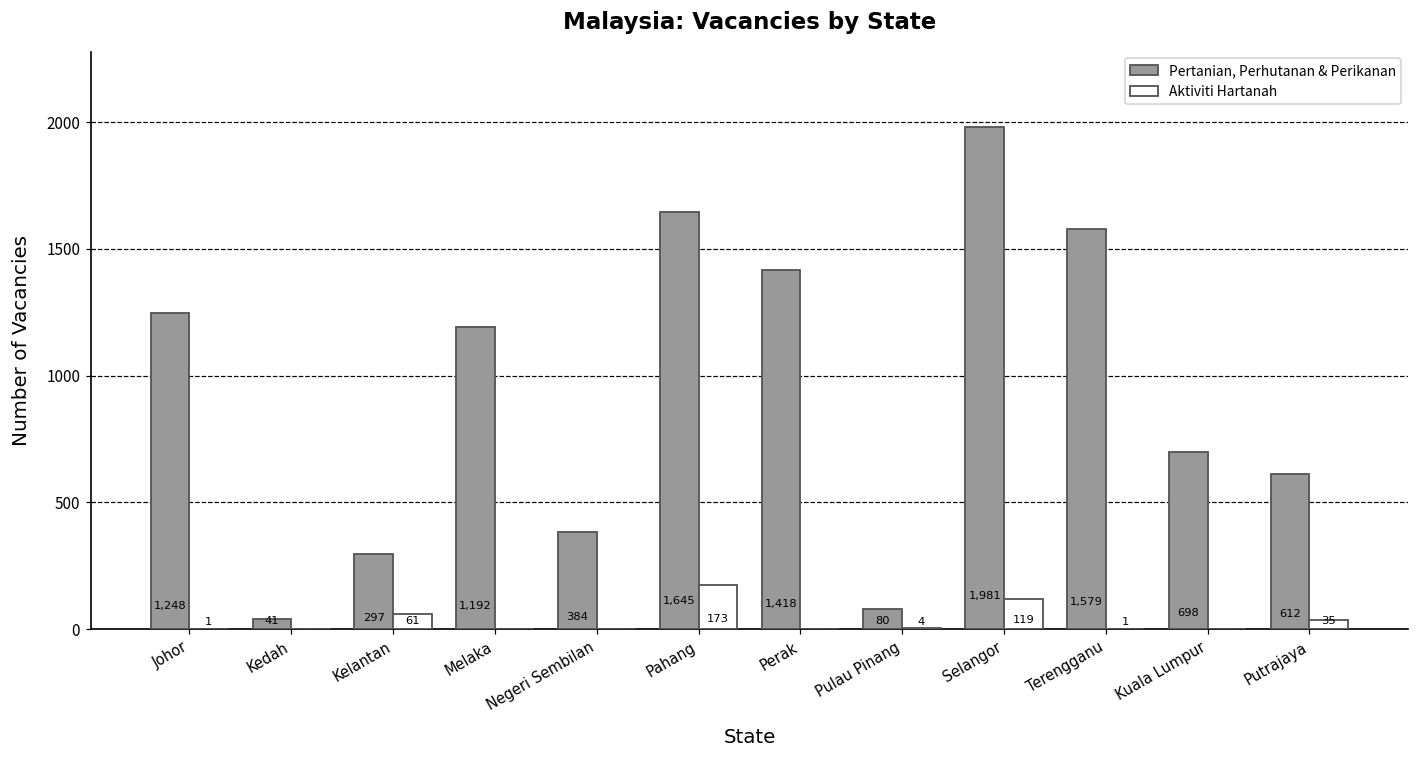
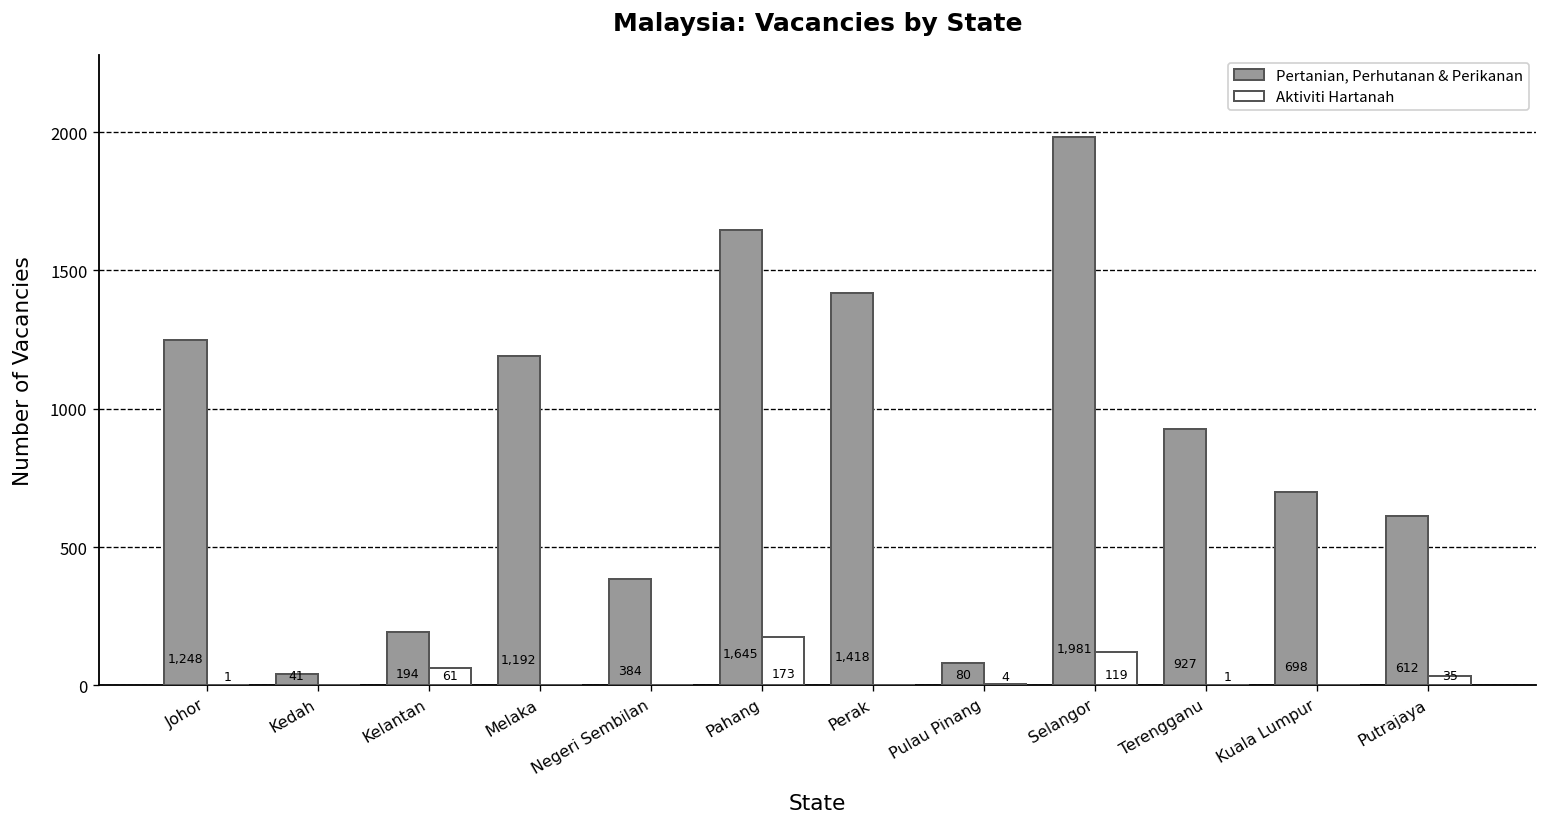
  {
    "Pertanian, Perhutanan & Perikanan": {
      "Johor": "1,248",
      "Kedah": "41",
-     "Kelantan": "297",
+     "Kelantan": "194",
      "Melaka": "1,192",
      "Negeri Sembilan": "384",
      "Pahang": "1,645",
      "Perak": "1,418",
      "Pulau Pinang": "80",
      "Selangor": "1,981",
-     "Terengganu": "1,579",
+     "Terengganu": "927",
      "Kuala Lumpur": "698",
      "Putrajaya": "612"
    },
    "Aktiviti Hartanah": {
      "Johor": "1",
      "Kelantan": "61",
      "Pahang": "173",
      "Pulau Pinang": "4",
      "Selangor": "119",
      "Terengganu": "1",
      "Putrajaya": "35"
    }
  }
